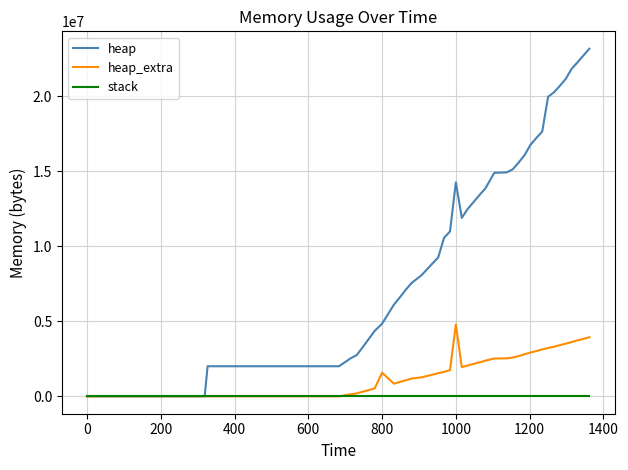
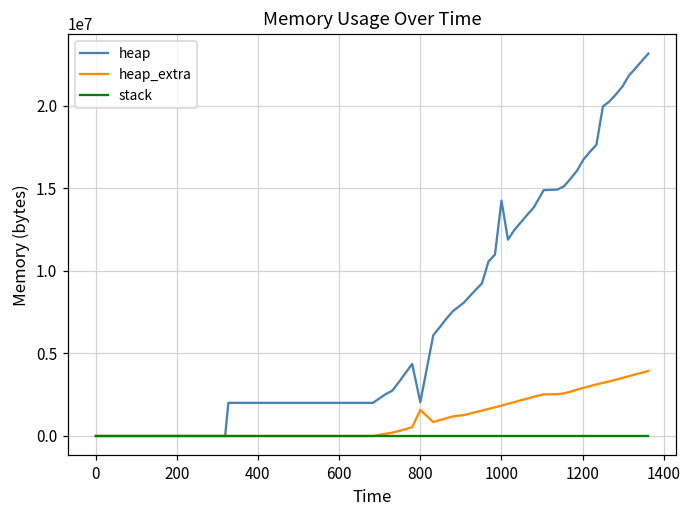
  {
    "heap": {
-     "800": 4800000,
+     "800": 2000000,
      "1000": 14300000
    },
    "heap_extra": {
      "800": 1600000,
-     "1000": 4800000
+     "1000": 1800000
    },
    "stack": {
      "800": 0,
      "1000": 0
    }
  }
